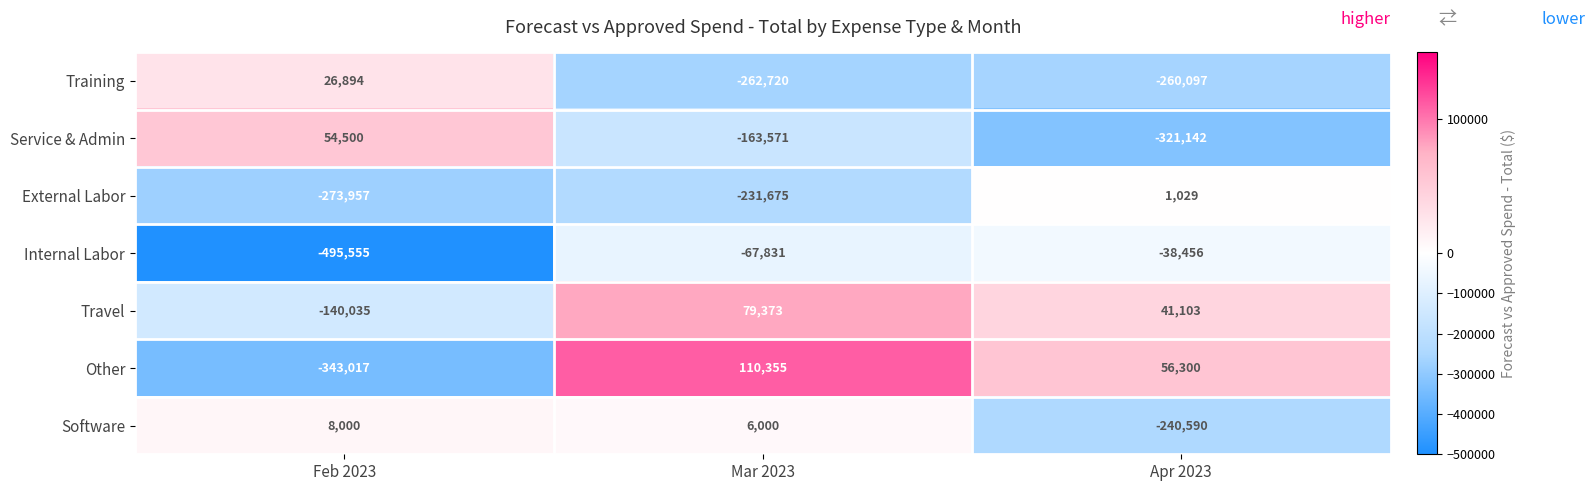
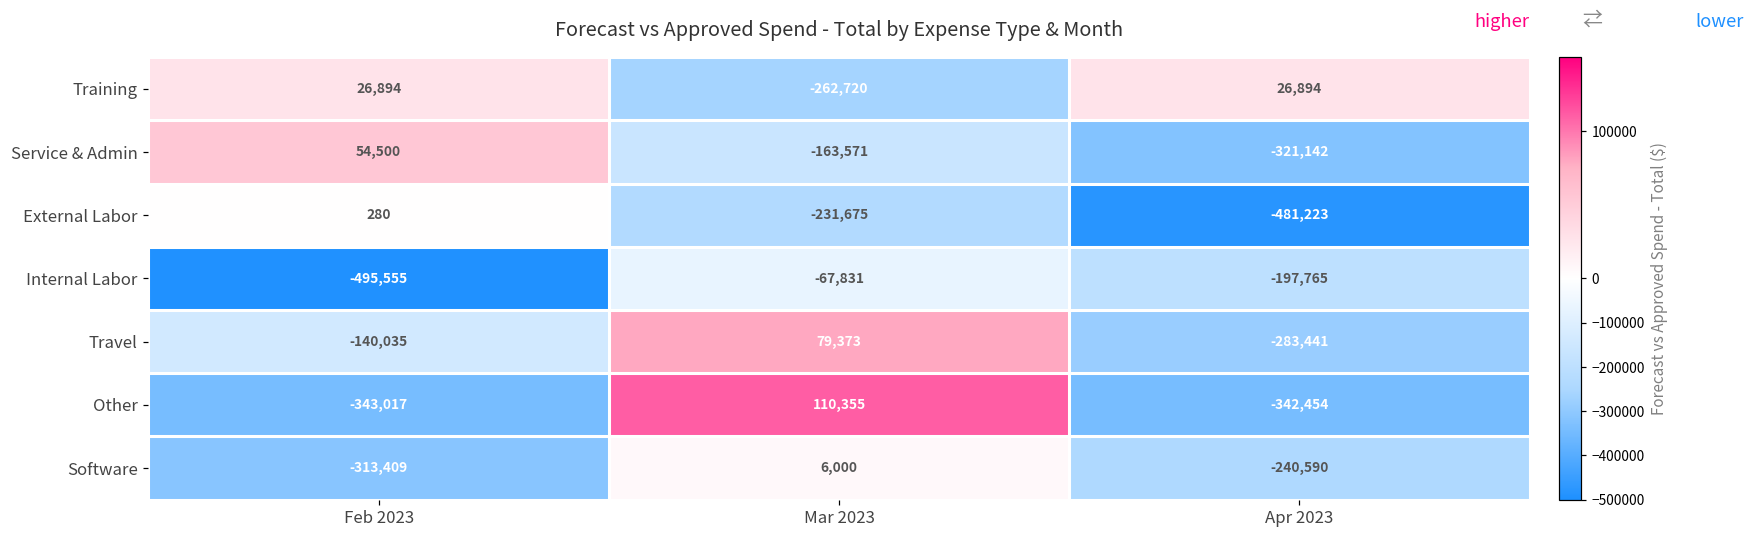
  {
    "Training": {
      "Feb 2023": "26,894",
      "Mar 2023": "-262,720",
-     "Apr 2023": "-260,097"
+     "Apr 2023": "26,894"
    },
    "Service & Admin": {
      "Feb 2023": "54,500",
      "Mar 2023": "-163,571",
      "Apr 2023": "-321,142"
    },
    "External Labor": {
-     "Feb 2023": "-273,957",
+     "Feb 2023": "280",
      "Mar 2023": "-231,675",
-     "Apr 2023": "1,029"
+     "Apr 2023": "-481,223"
    },
    "Internal Labor": {
      "Feb 2023": "-495,555",
      "Mar 2023": "-67,831",
-     "Apr 2023": "-38,456"
+     "Apr 2023": "-197,765"
    },
    "Travel": {
      "Feb 2023": "-140,035",
      "Mar 2023": "79,373",
-     "Apr 2023": "41,103"
+     "Apr 2023": "-283,441"
    },
    "Other": {
      "Feb 2023": "-343,017",
      "Mar 2023": "110,355",
-     "Apr 2023": "56,300"
+     "Apr 2023": "-342,454"
    },
    "Software": {
-     "Feb 2023": "8,000",
+     "Feb 2023": "-313,409",
      "Mar 2023": "6,000",
      "Apr 2023": "-240,590"
    }
  }
